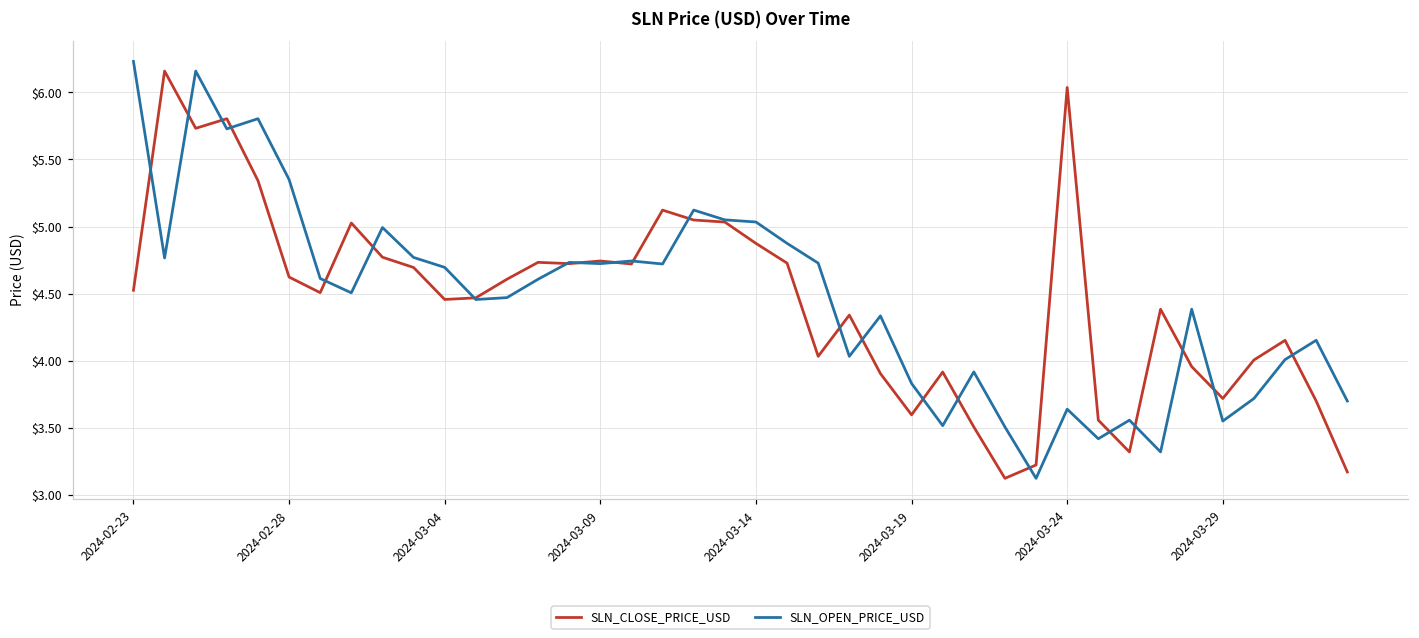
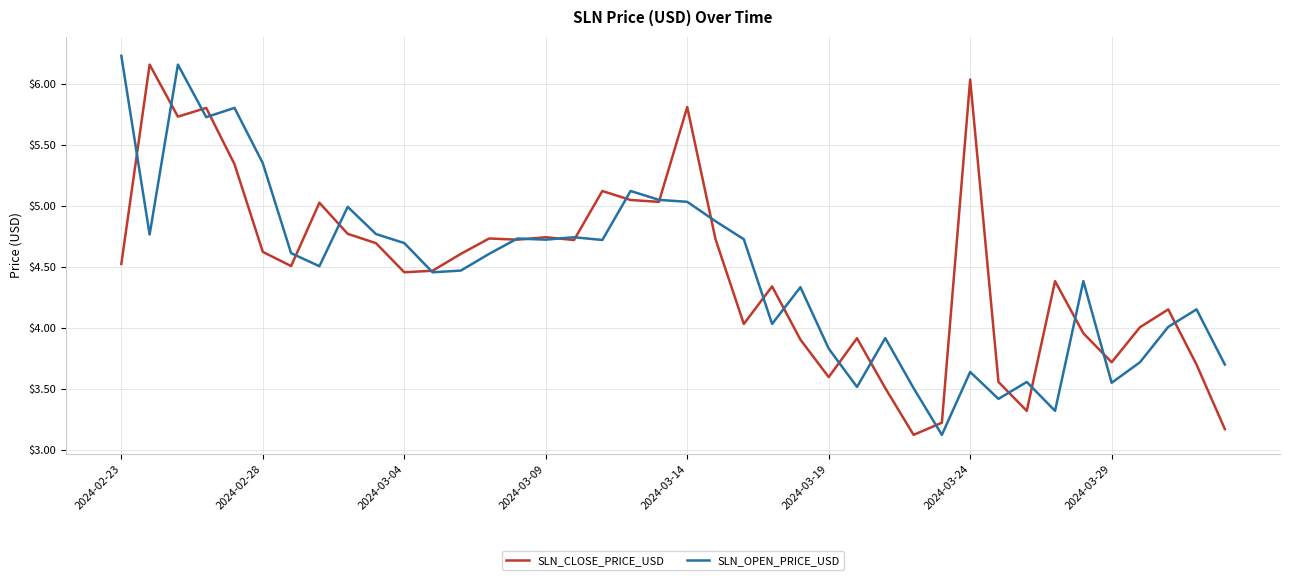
  {
    "SLN_CLOSE_PRICE_USD": {
      "2024-02-23": "$4.52",
      "2024-02-28": "$4.62",
      "2024-03-04": "$4.46",
-     "2024-03-14": "$4.87",
+     "2024-03-14": "$5.81",
      "2024-03-19": "$3.60",
      "2024-03-24": "$6.04",
      "2024-03-29": "$3.72"
    },
    "SLN_OPEN_PRICE_USD": {
      "2024-02-23": "$6.23",
      "2024-02-28": "$5.35",
      "2024-03-04": "$4.70",
      "2024-03-14": "$5.03",
      "2024-03-19": "$3.83",
      "2024-03-24": "$3.64",
      "2024-03-29": "$3.55"
    }
  }
